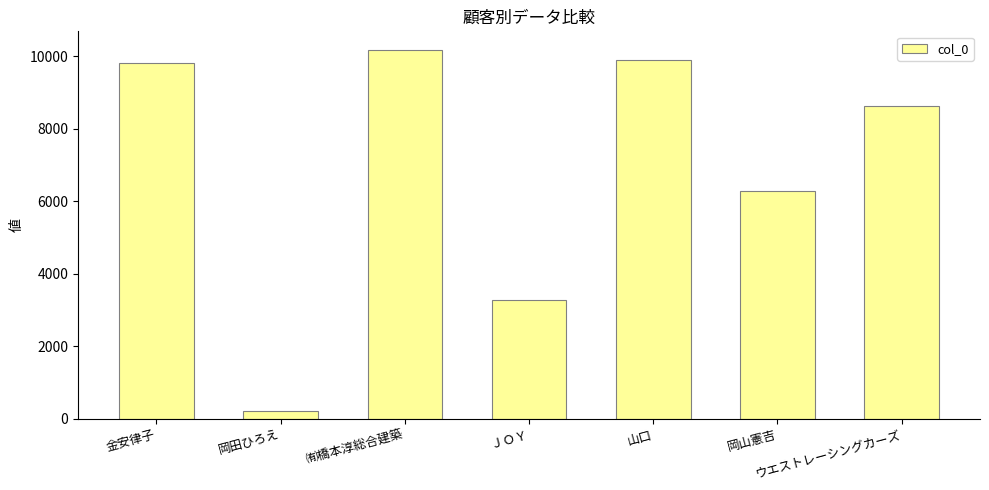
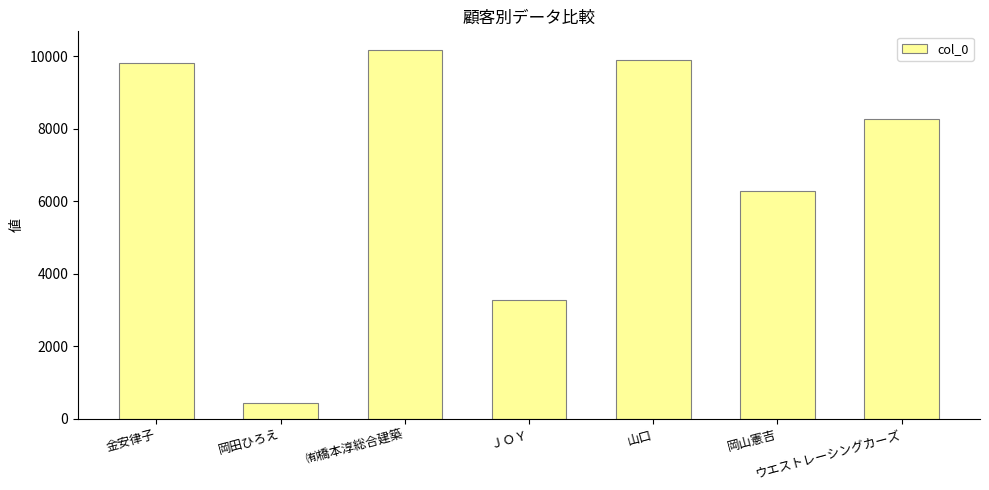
  {
    "金安律子": 9800,
-   "岡田ひろえ": 200,
+   "岡田ひろえ": 400,
    "㈲橋本淳総合建築": 10200,
    "ＪＯＹ": 3300,
    "山口": 9900,
    "岡山憲吉": 6300,
-   "ウエストレーシングカーズ": 8600
+   "ウエストレーシングカーズ": 8300
  }
